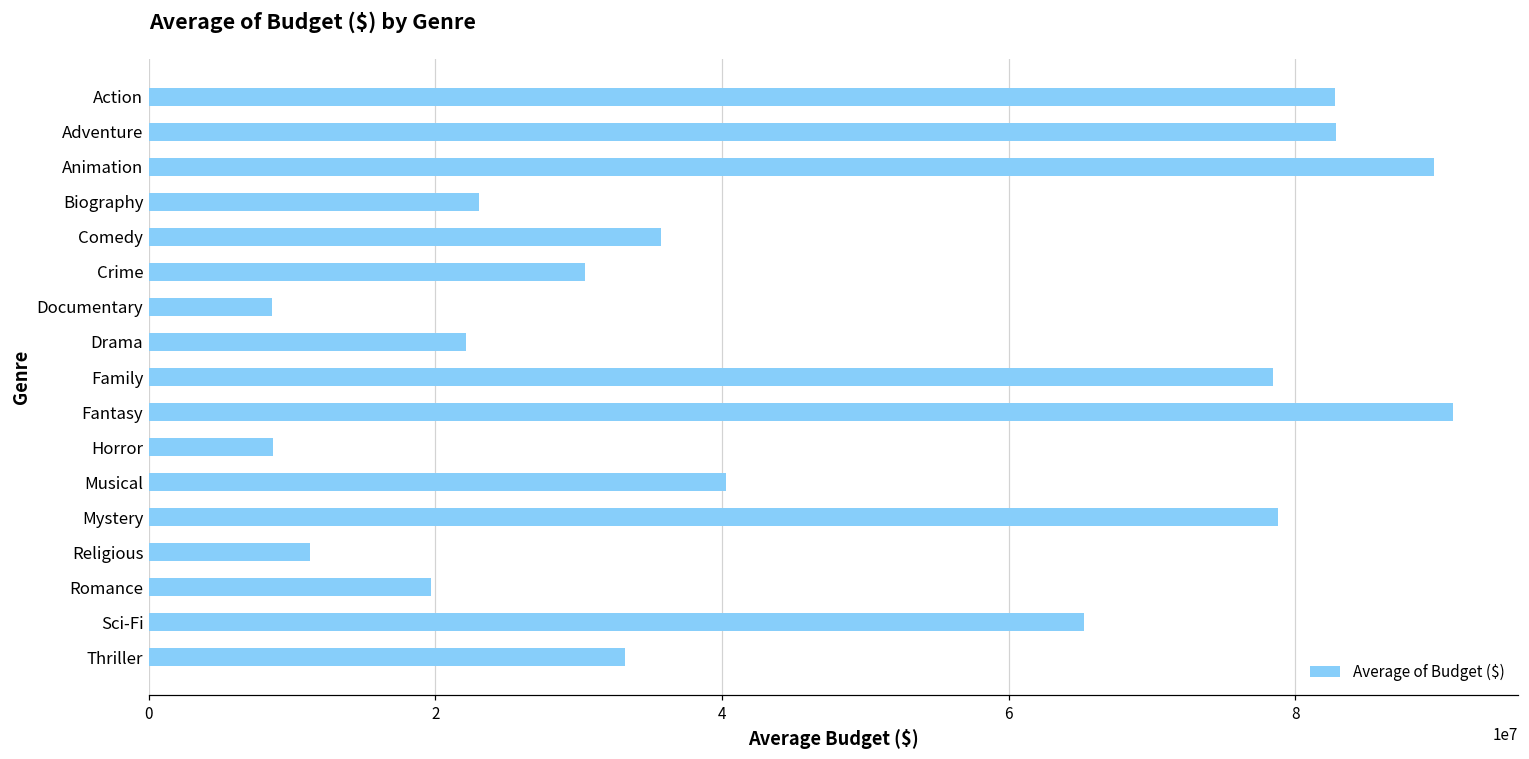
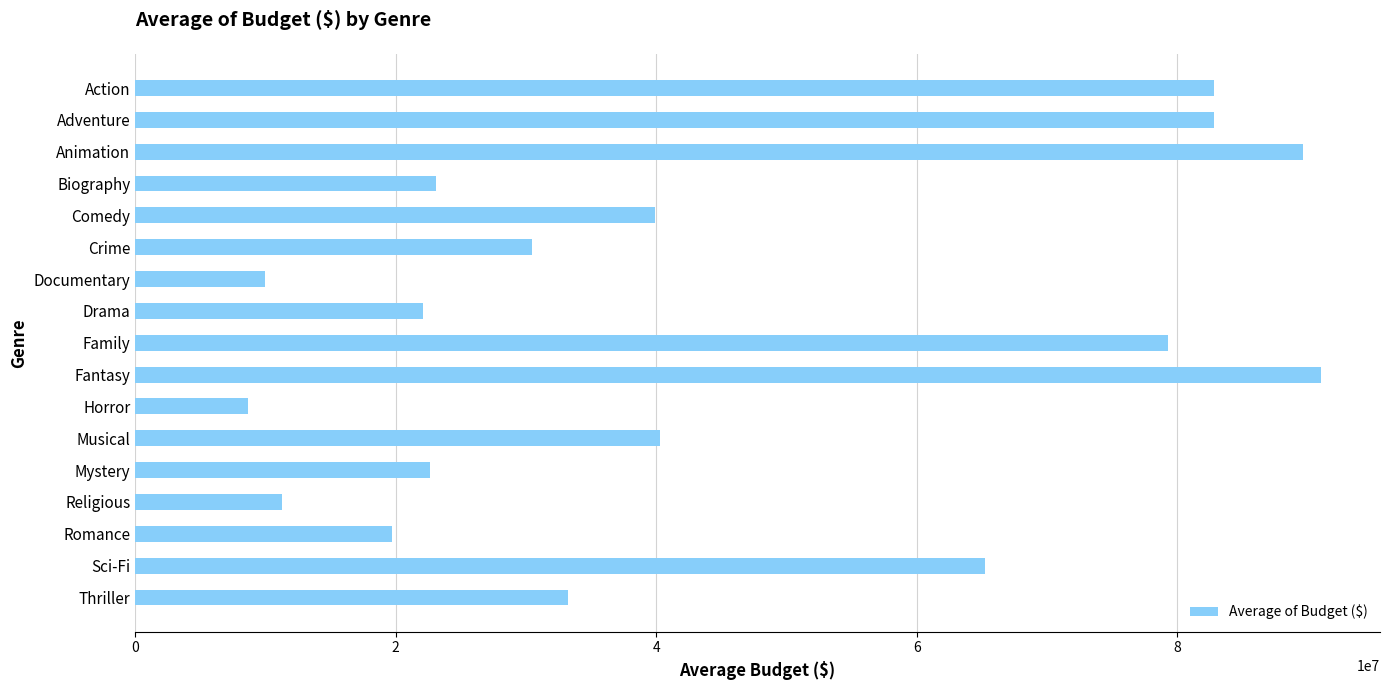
  {
    "Action": 82800000,
    "Adventure": 82800000,
    "Animation": 89700000,
    "Biography": 23100000,
-   "Comedy": 35800000,
+   "Comedy": 39900000,
    "Crime": 30400000,
-   "Documentary": 8600000,
+   "Documentary": 10000000,
    "Drama": 22100000,
-   "Family": 78500000,
+   "Family": 79300000,
    "Fantasy": 91000000,
    "Horror": 8700000,
    "Musical": 40300000,
-   "Mystery": 78800000,
+   "Mystery": 22600000,
    "Religious": 11300000,
    "Romance": 19700000,
    "Sci-Fi": 65300000,
    "Thriller": 33200000
  }
